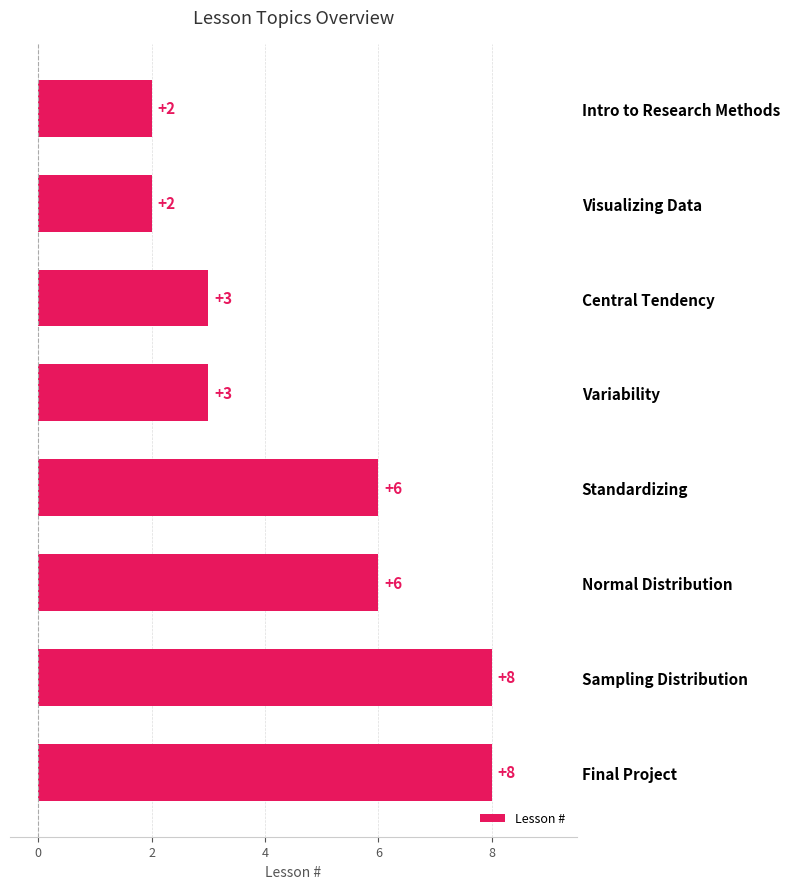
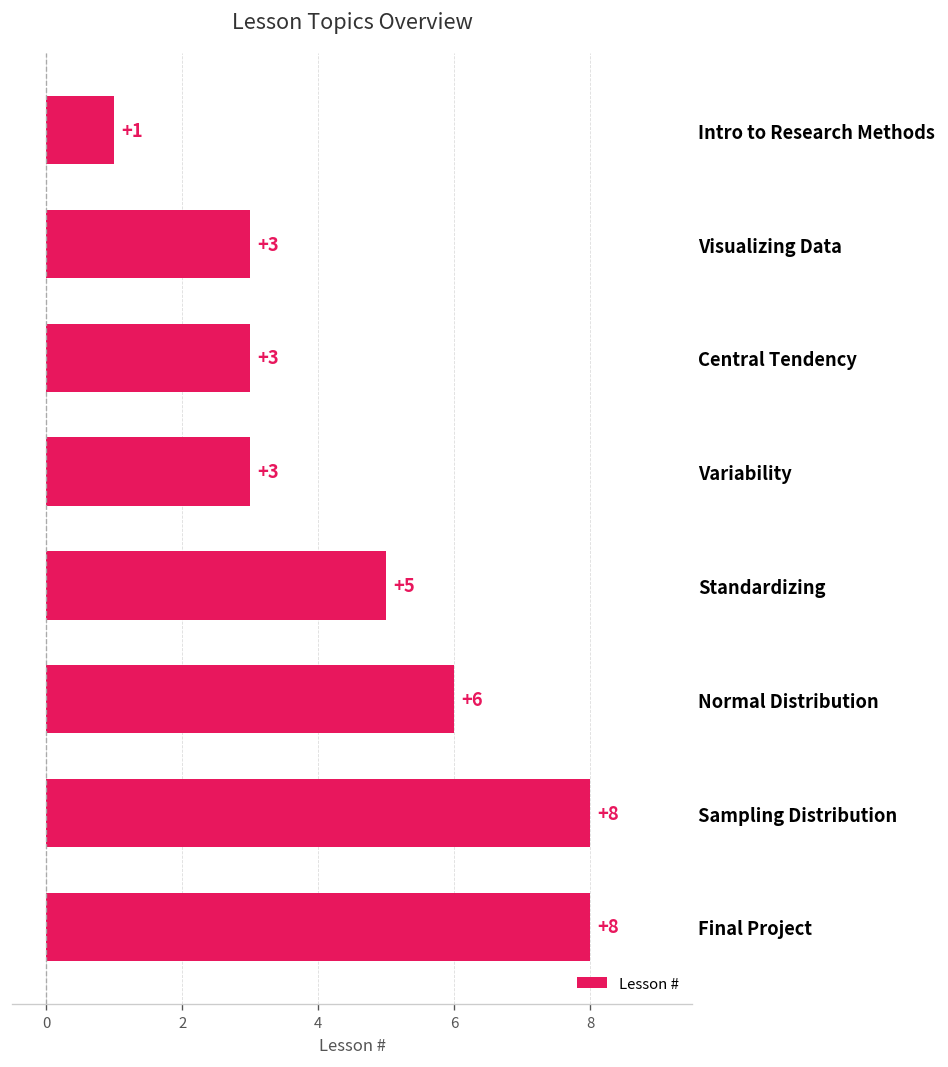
  {
-   "Intro to Research Methods": "+2",
-   "Visualizing Data": "+2",
+   "Intro to Research Methods": "+1",
+   "Visualizing Data": "+3",
    "Central Tendency": "+3",
    "Variability": "+3",
-   "Standardizing": "+6",
+   "Standardizing": "+5",
    "Normal Distribution": "+6",
    "Sampling Distribution": "+8",
    "Final Project": "+8"
  }
